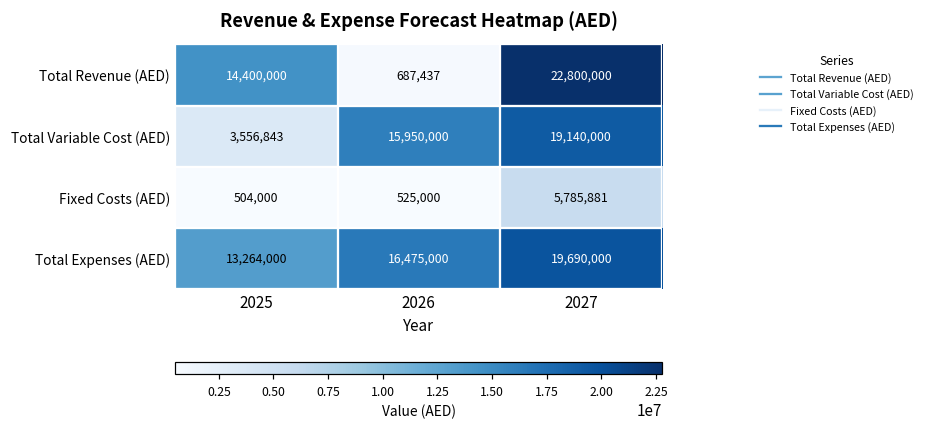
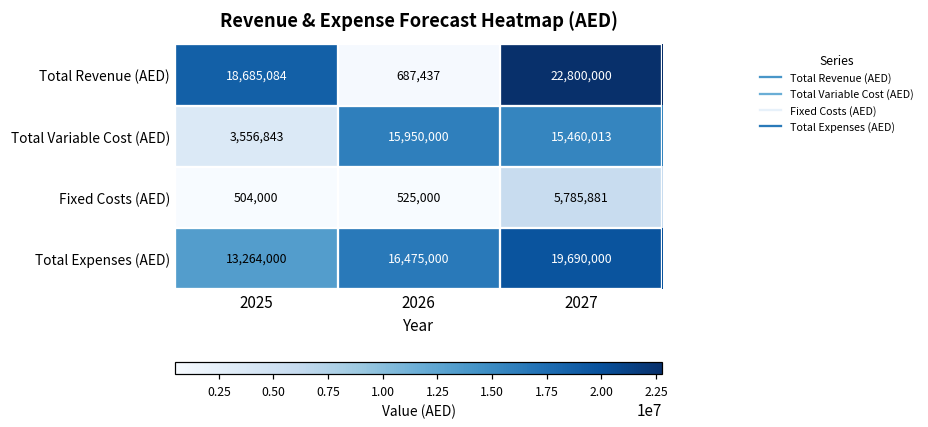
  {
    "Total Revenue (AED)": {
-     "2025": "14,400,000",
+     "2025": "18,685,084",
      "2026": "687,437",
      "2027": "22,800,000"
    },
    "Total Variable Cost (AED)": {
      "2025": "3,556,843",
      "2026": "15,950,000",
-     "2027": "19,140,000"
+     "2027": "15,460,013"
    },
    "Fixed Costs (AED)": {
      "2025": "504,000",
      "2026": "525,000",
      "2027": "5,785,881"
    },
    "Total Expenses (AED)": {
      "2025": "13,264,000",
      "2026": "16,475,000",
      "2027": "19,690,000"
    }
  }
